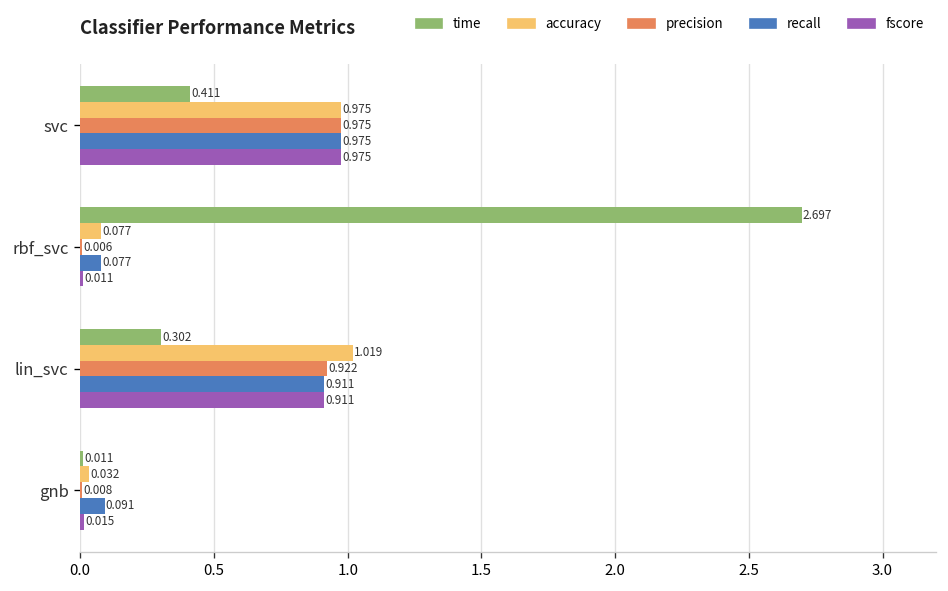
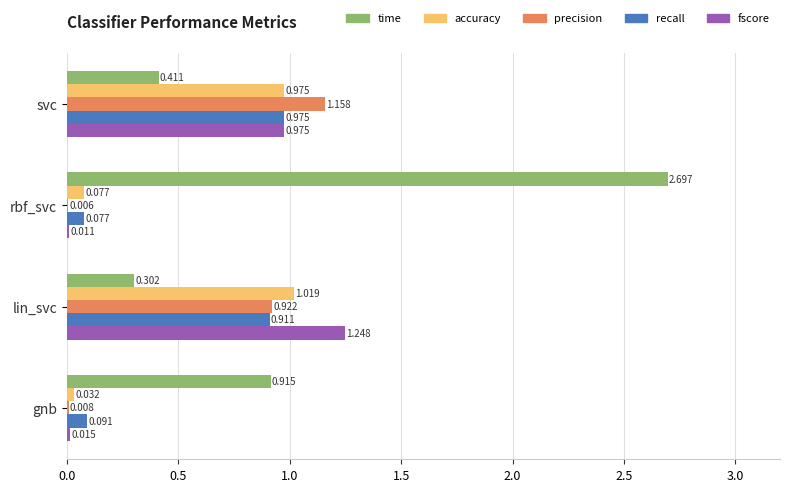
  {
    "time": {
      "svc": 0.411,
      "rbf_svc": 2.697,
      "lin_svc": 0.302,
-     "gnb": 0.011
+     "gnb": 0.915
    },
    "accuracy": {
      "svc": 0.975,
      "rbf_svc": 0.077,
      "lin_svc": 1.019,
      "gnb": 0.032
    },
    "precision": {
-     "svc": 0.975,
+     "svc": 1.158,
      "rbf_svc": 0.006,
      "lin_svc": 0.922,
      "gnb": 0.008
    },
    "recall": {
      "svc": 0.975,
      "rbf_svc": 0.077,
      "lin_svc": 0.911,
      "gnb": 0.091
    },
    "fscore": {
      "svc": 0.975,
      "rbf_svc": 0.011,
-     "lin_svc": 0.911,
+     "lin_svc": 1.248,
      "gnb": 0.015
    }
  }
